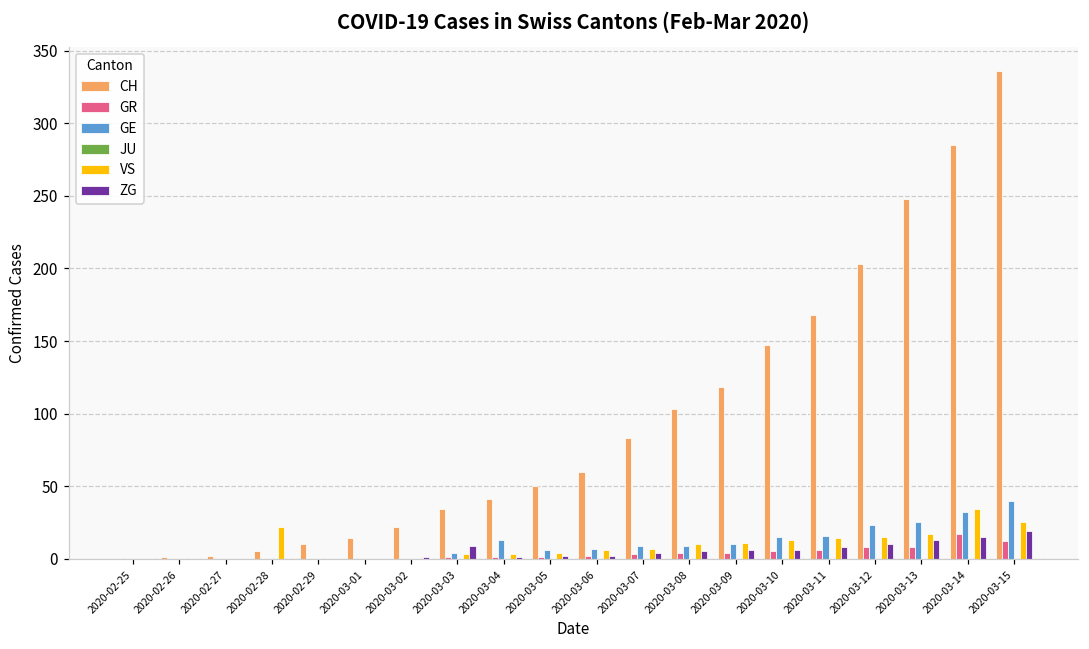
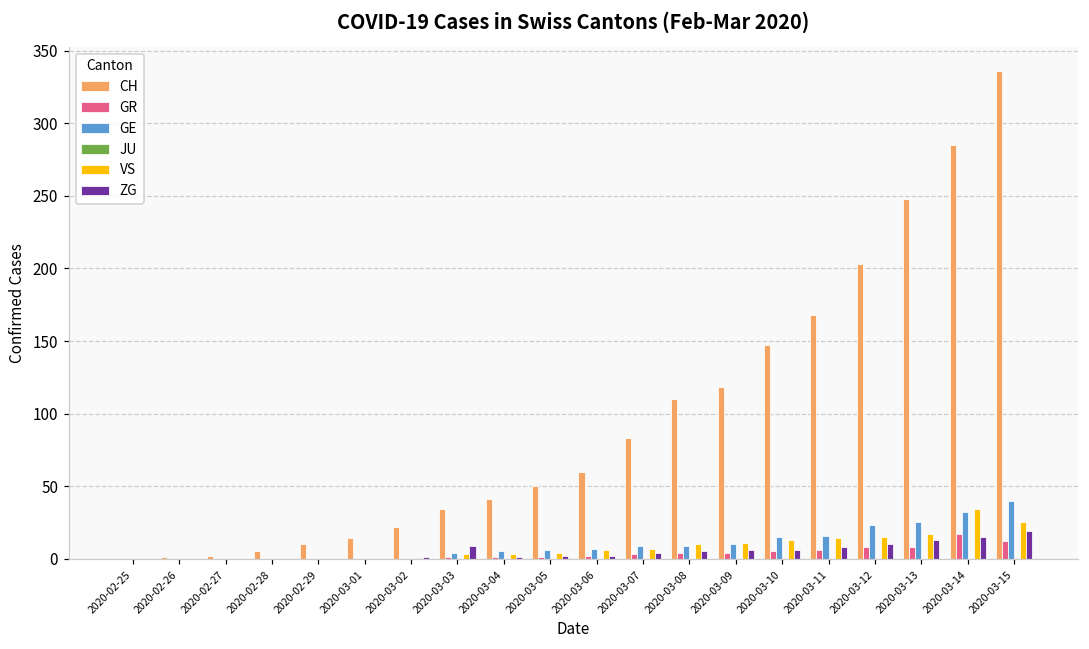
  {
    "CH": {
      "2020-02-25": 0,
      "2020-02-27": 2,
      "2020-02-28": 5,
      "2020-02-29": 10,
      "2020-03-01": 14,
      "2020-03-02": 22,
      "2020-03-03": 34,
      "2020-03-04": 41,
      "2020-03-05": 50,
      "2020-03-06": 60,
      "2020-03-07": 83,
-     "2020-03-08": 103,
+     "2020-03-08": 110,
      "2020-03-09": 118,
      "2020-03-10": 147,
      "2020-03-11": 168,
      "2020-03-12": 203,
      "2020-03-13": 248,
      "2020-03-14": 285,
      "2020-03-15": 336
    },
    "GR": {
      "2020-02-25": 0,
      "2020-02-26": 0,
      "2020-02-27": 0,
      "2020-02-28": 0,
      "2020-02-29": 0,
      "2020-03-01": 0,
      "2020-03-02": 0,
      "2020-03-06": 2,
      "2020-03-07": 3,
      "2020-03-08": 4,
      "2020-03-09": 4,
      "2020-03-10": 5,
      "2020-03-11": 6,
      "2020-03-12": 8,
      "2020-03-13": 8,
      "2020-03-14": 17,
      "2020-03-15": 12
    },
    "GE": {
      "2020-02-25": 0,
      "2020-02-26": 0,
      "2020-02-27": 0,
      "2020-02-28": 0,
      "2020-02-29": 0,
      "2020-03-01": 0,
      "2020-03-02": 0,
      "2020-03-03": 4,
-     "2020-03-04": 13,
+     "2020-03-04": 5,
      "2020-03-05": 6,
      "2020-03-06": 7,
      "2020-03-07": 9,
      "2020-03-08": 9,
      "2020-03-09": 10,
      "2020-03-10": 15,
      "2020-03-11": 16,
      "2020-03-12": 23,
      "2020-03-13": 25,
      "2020-03-14": 32,
      "2020-03-15": 40
    },
    "JU": {
      "2020-02-25": 0,
      "2020-02-26": 0,
      "2020-02-27": 0,
      "2020-02-28": 0,
      "2020-02-29": 0,
      "2020-03-01": 0,
      "2020-03-02": 0,
      "2020-03-03": 0,
      "2020-03-04": 0,
      "2020-03-05": 0,
      "2020-03-06": 0,
      "2020-03-07": 0,
      "2020-03-08": 0,
      "2020-03-09": 0,
      "2020-03-10": 0,
      "2020-03-11": 0,
      "2020-03-12": 0,
      "2020-03-13": 0,
      "2020-03-14": 0,
      "2020-03-15": 0
    },
    "VS": {
      "2020-02-25": 0,
      "2020-02-26": 0,
      "2020-02-27": 0,
-     "2020-02-28": 22,
+     "2020-02-28": 0,
      "2020-02-29": 0,
      "2020-03-01": 0,
      "2020-03-02": 0,
      "2020-03-03": 3,
      "2020-03-04": 3,
      "2020-03-05": 4,
      "2020-03-06": 6,
      "2020-03-07": 7,
      "2020-03-08": 10,
      "2020-03-09": 11,
      "2020-03-10": 13,
      "2020-03-11": 14,
      "2020-03-12": 15,
      "2020-03-13": 17,
      "2020-03-14": 34,
      "2020-03-15": 25
    },
    "ZG": {
      "2020-02-25": 0,
      "2020-02-26": 0,
      "2020-02-27": 0,
      "2020-02-28": 0,
      "2020-02-29": 0,
      "2020-03-01": 0,
      "2020-03-03": 9,
      "2020-03-05": 2,
      "2020-03-06": 2,
      "2020-03-07": 4,
      "2020-03-08": 5,
      "2020-03-09": 6,
      "2020-03-10": 6,
      "2020-03-11": 8,
      "2020-03-12": 10,
      "2020-03-13": 13,
      "2020-03-14": 15,
      "2020-03-15": 19
    }
  }
